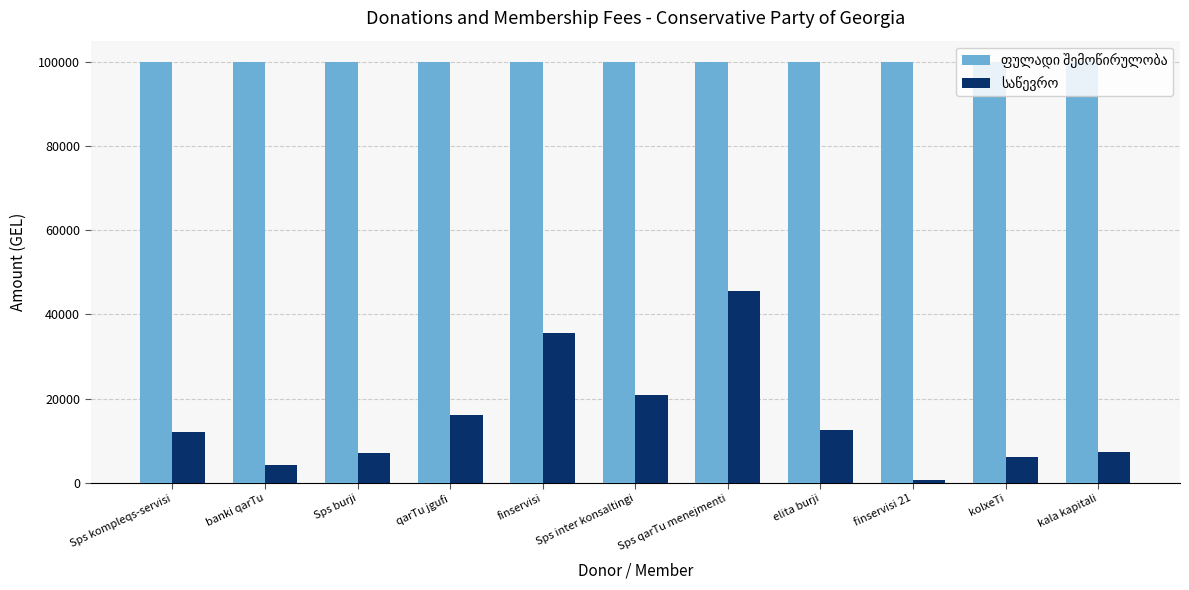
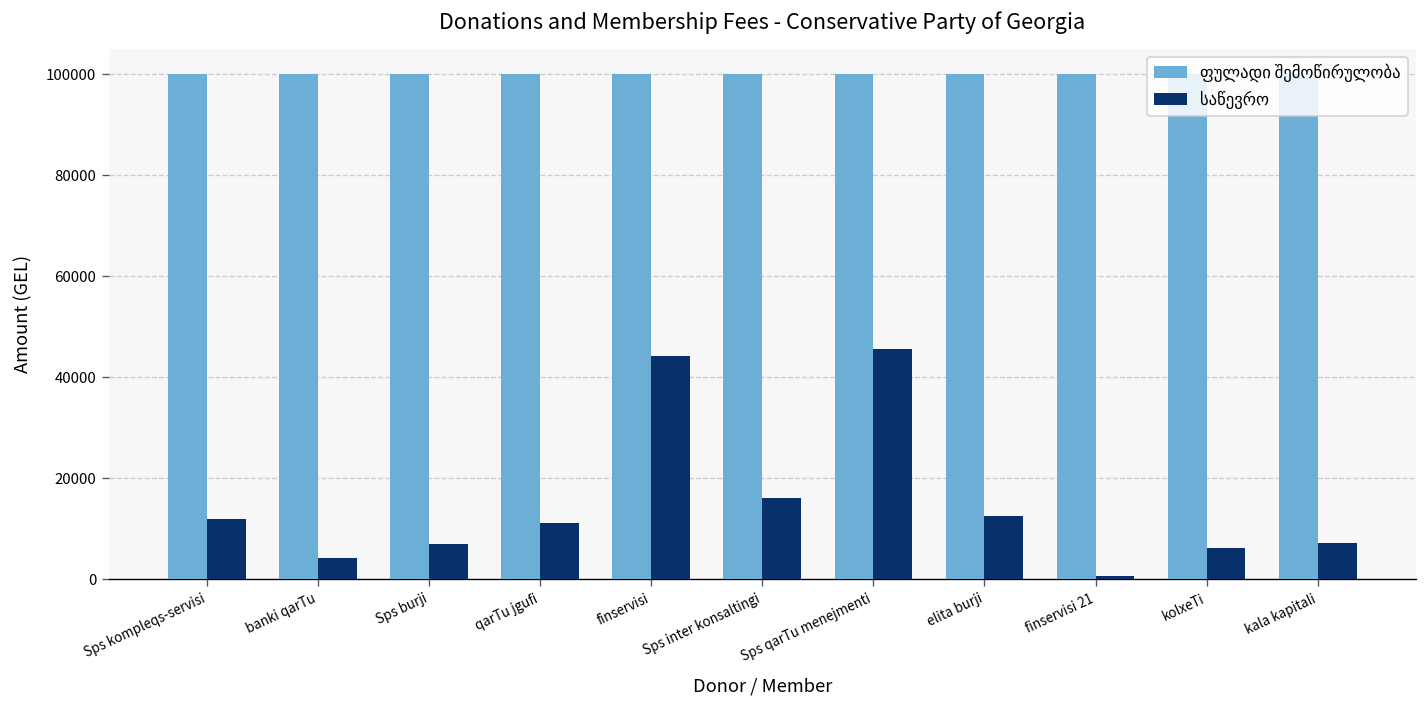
  {
    "ფულადი შემოწირულობა": {
      "Sps kompleqs-servisi": 100000,
      "banki qarTu": 100000,
      "Sps burji": 100000,
      "qarTu jgufi": 100000,
      "finservisi": 100000,
      "Sps inter konsaltingi": 100000,
      "Sps qarTu menejmenti": 100000,
      "elita burji": 100000,
      "finservisi 21": 100000
    },
    "საწევრო": {
      "Sps kompleqs-servisi": 12000,
      "banki qarTu": 4000,
      "Sps burji": 7000,
-     "qarTu jgufi": 16000,
-     "finservisi": 35000,
-     "Sps inter konsaltingi": 21000,
+     "qarTu jgufi": 11000,
+     "finservisi": 44000,
+     "Sps inter konsaltingi": 16000,
      "Sps qarTu menejmenti": 46000,
      "elita burji": 12000,
      "finservisi 21": 1000,
      "kolxeTi": 6000,
      "kala kapitali": 7000
    }
  }
